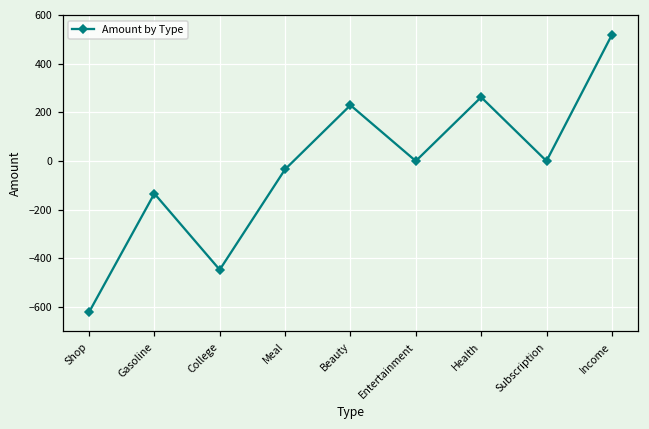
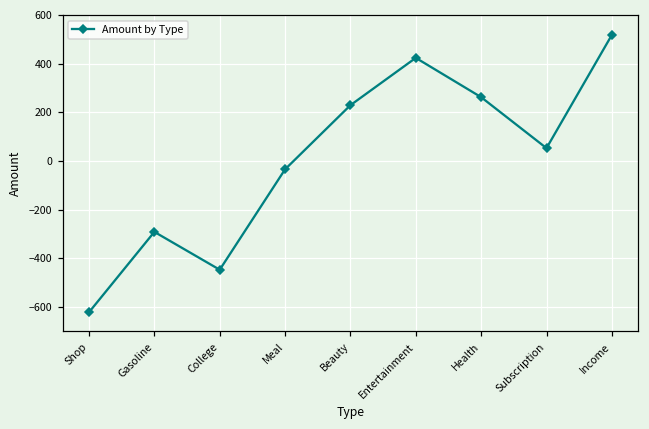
  {
    "Shop": -620,
-   "Gasoline": -130,
+   "Gasoline": -290,
    "College": -450,
    "Meal": -30,
    "Beauty": 230,
-   "Entertainment": 0,
+   "Entertainment": 430,
    "Health": 260,
-   "Subscription": 0,
+   "Subscription": 50,
    "Income": 520
  }
